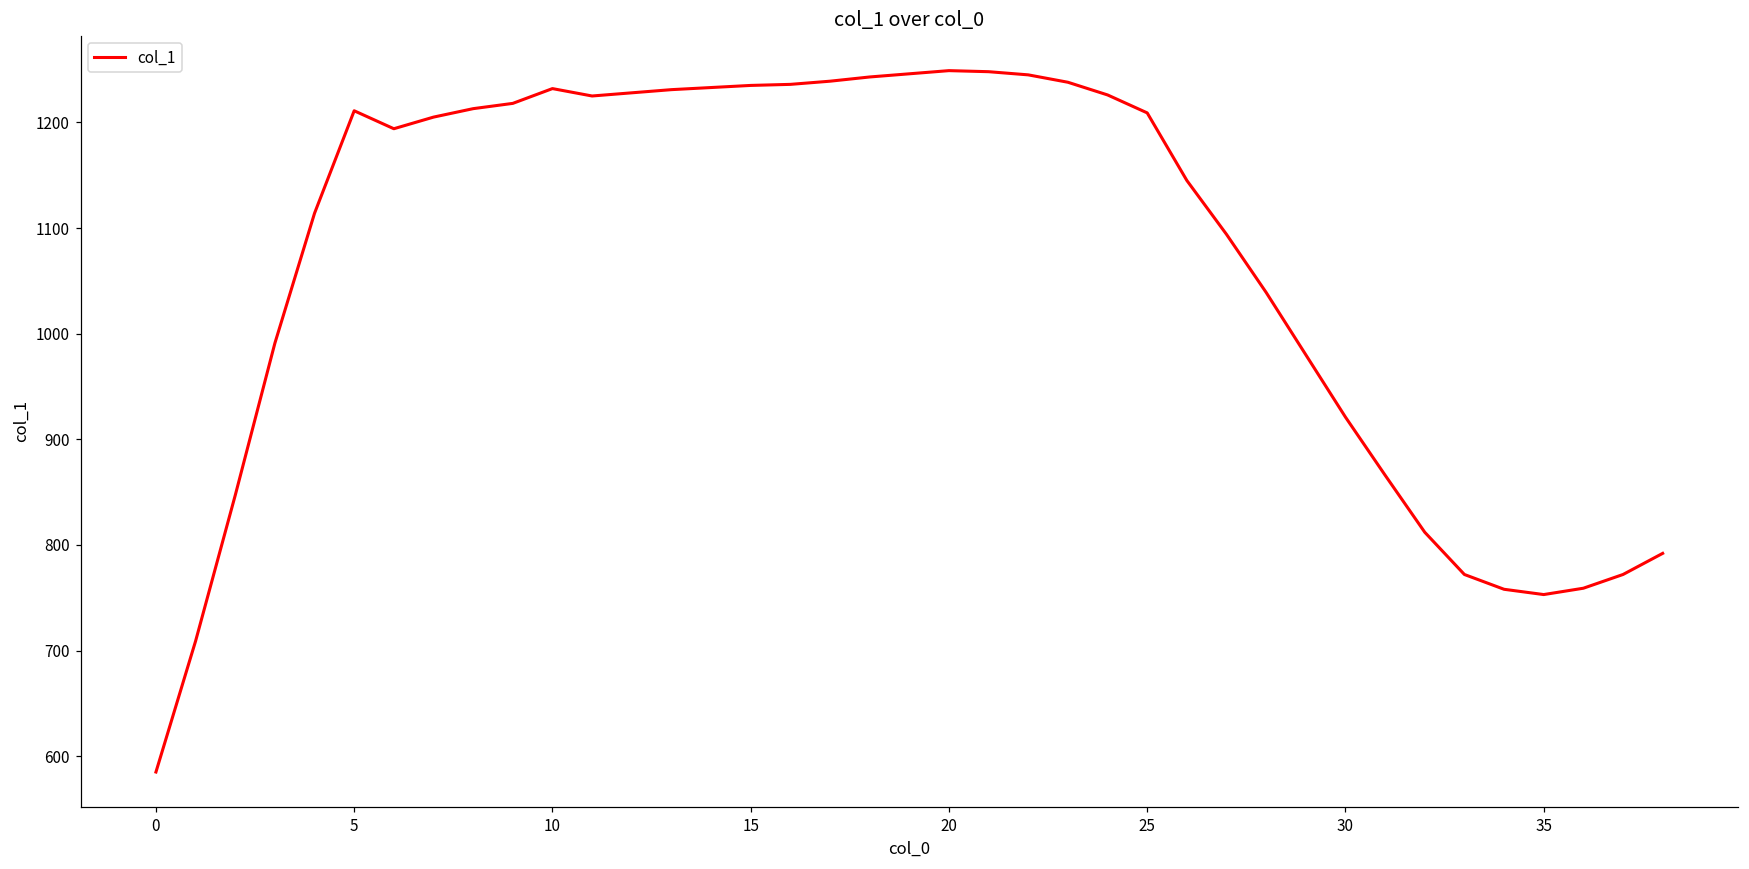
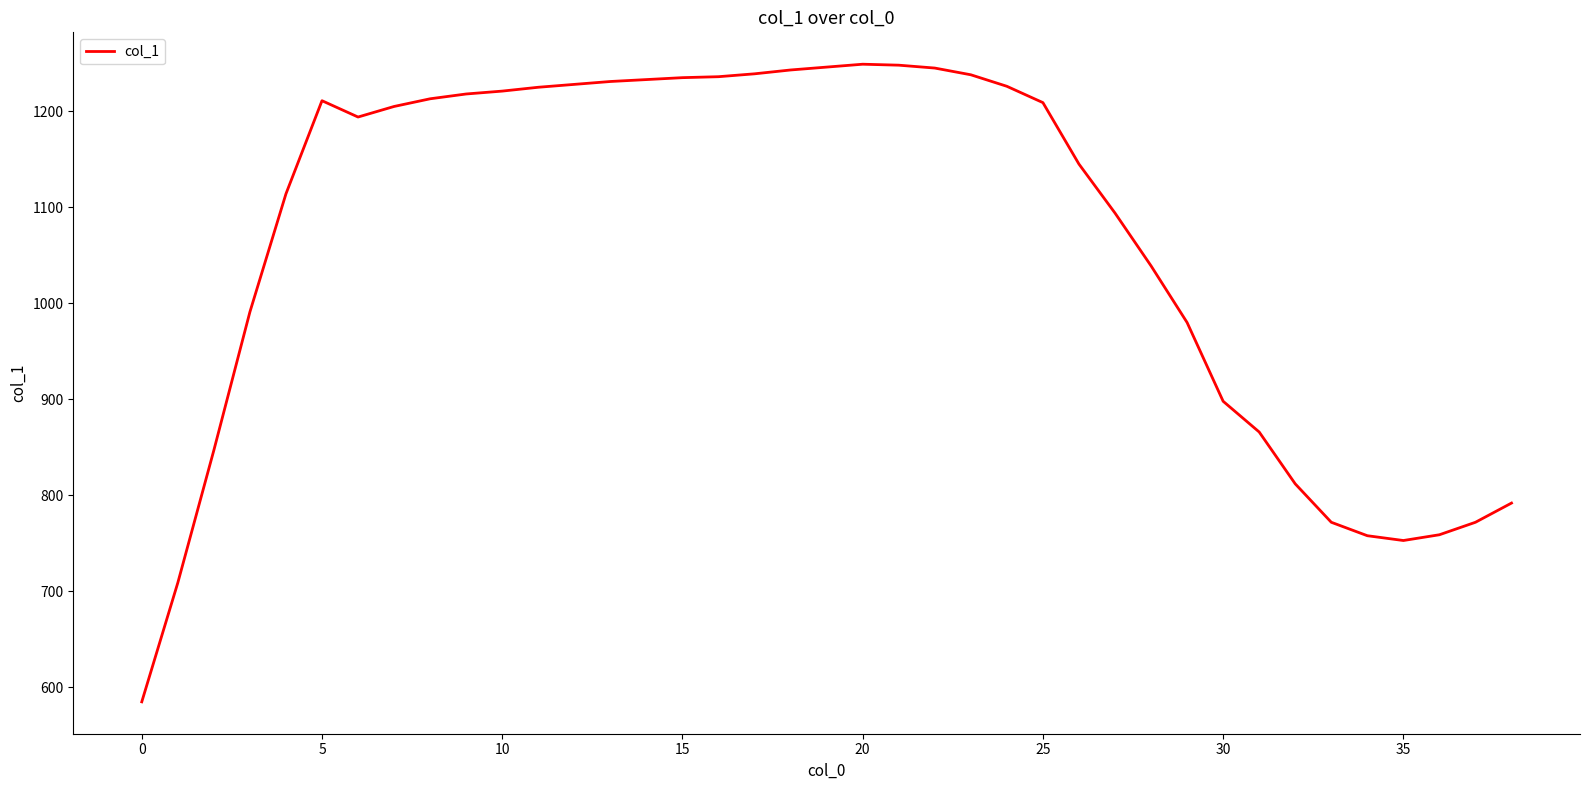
  {
    "0": 590,
    "5": 1210,
-   "10": 1230,
+   "10": 1220,
    "15": 1240,
    "20": 1250,
    "25": 1210,
-   "30": 920,
+   "30": 900,
    "35": 750
  }
